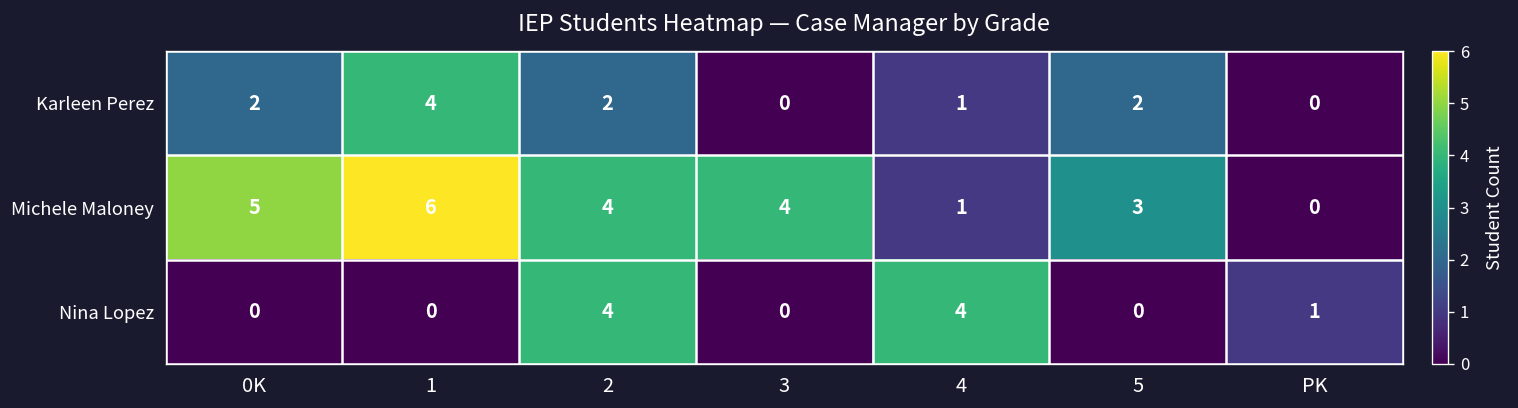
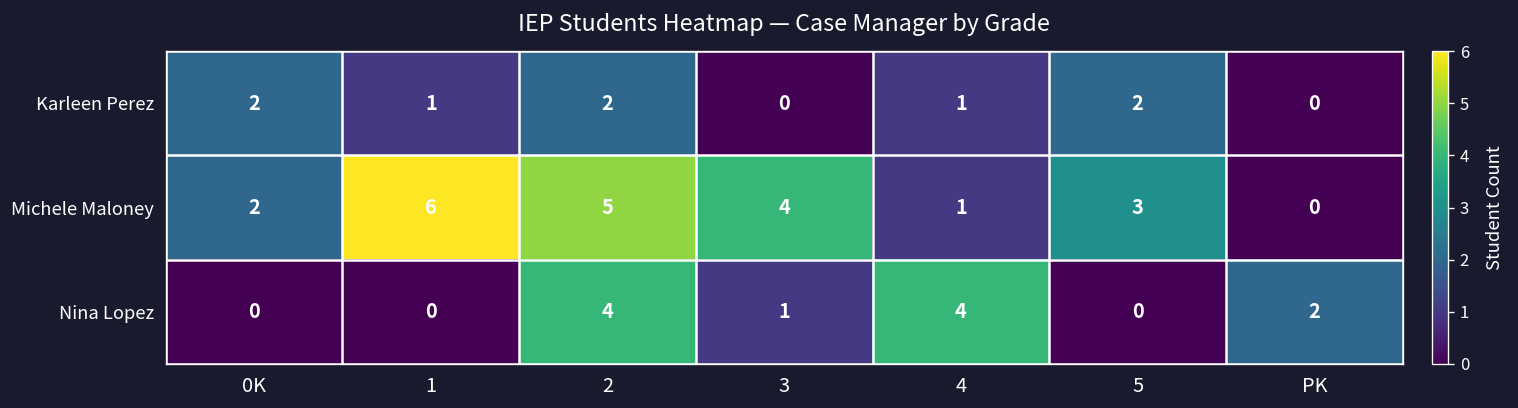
  {
    "Karleen Perez": {
      "0K": 2,
-     "1": 4,
+     "1": 1,
      "2": 2,
      "3": 0,
      "4": 1,
      "5": 2,
      "PK": 0
    },
    "Michele Maloney": {
-     "0K": 5,
+     "0K": 2,
      "1": 6,
-     "2": 4,
+     "2": 5,
      "3": 4,
      "4": 1,
      "5": 3,
      "PK": 0
    },
    "Nina Lopez": {
      "0K": 0,
      "1": 0,
      "2": 4,
-     "3": 0,
+     "3": 1,
      "4": 4,
      "5": 0,
-     "PK": 1
+     "PK": 2
    }
  }
